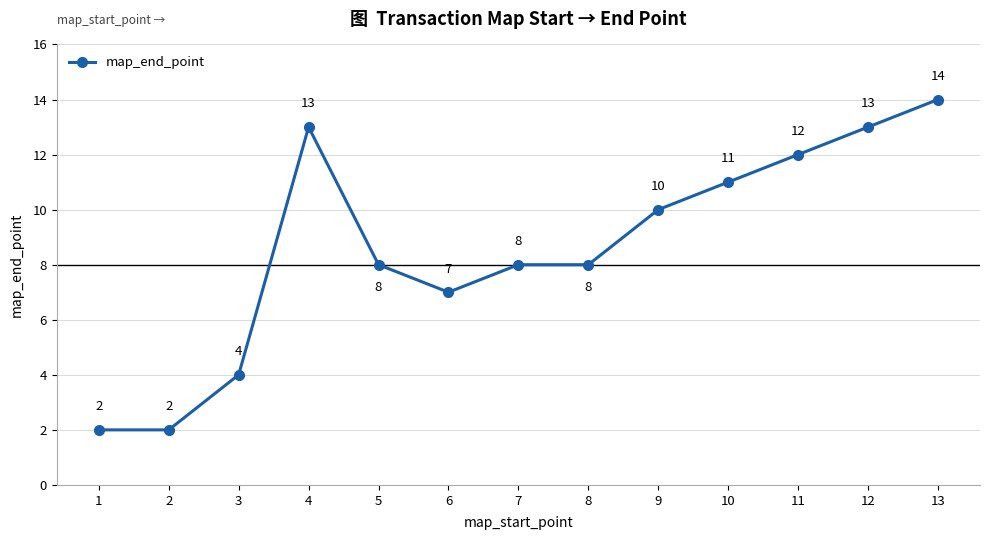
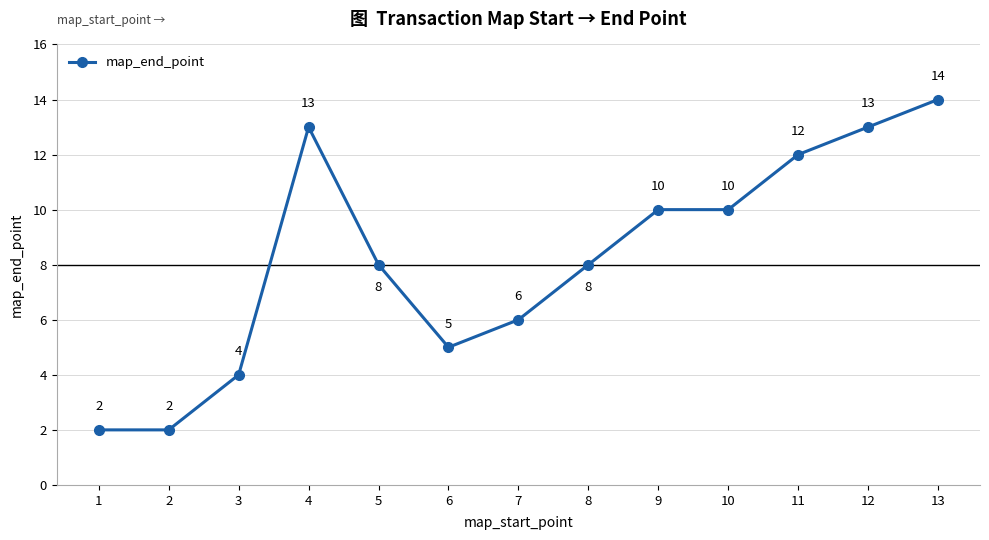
  {
    "1": 2,
    "2": 2,
    "3": 4,
    "4": 13,
    "5": 8,
-   "6": 7,
-   "7": 8,
+   "6": 5,
+   "7": 6,
    "8": 8,
    "9": 10,
-   "10": 11,
+   "10": 10,
    "11": 12,
    "12": 13,
    "13": 14
  }
